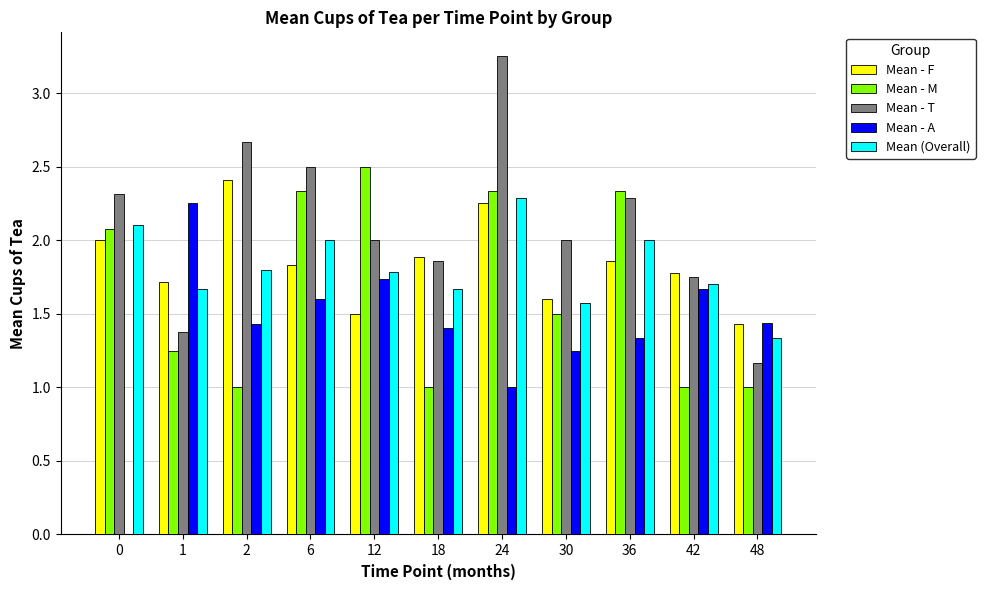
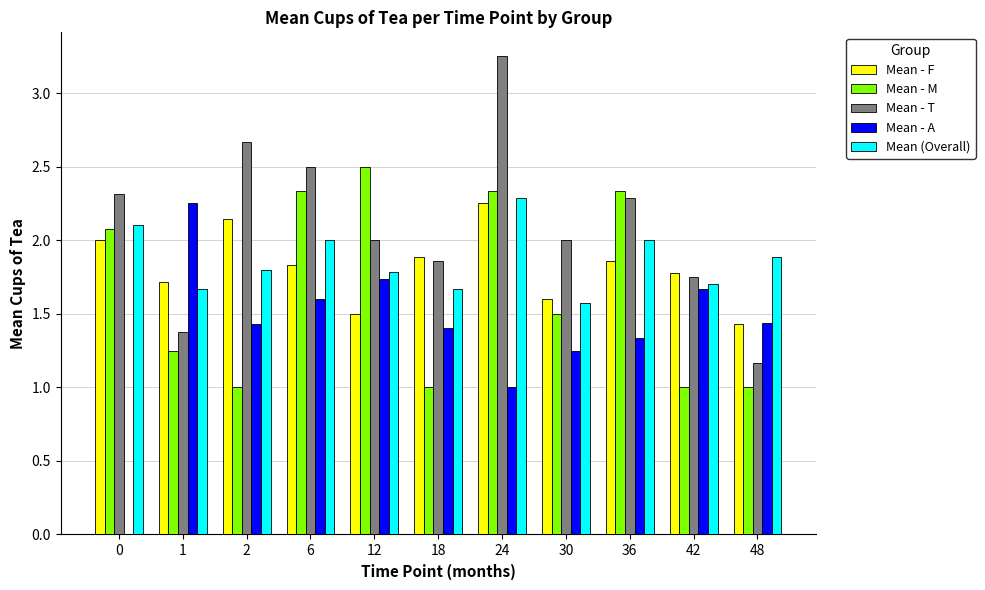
  {
    "Mean - F": {
      "0": 2.00,
      "1": 1.71,
-     "2": 2.41,
+     "2": 2.14,
      "6": 1.83,
      "12": 1.50,
      "18": 1.89,
      "24": 2.25,
      "30": 1.60,
      "36": 1.86,
      "42": 1.78,
      "48": 1.43
    },
    "Mean - M": {
      "0": 2.08,
      "1": 1.25,
      "2": 1.00,
      "6": 2.33,
      "12": 2.50,
      "18": 1.00,
      "24": 2.33,
      "30": 1.50,
      "36": 2.33,
      "42": 1.00,
      "48": 1.00
    },
    "Mean - T": {
      "0": 2.31,
      "1": 1.38,
      "2": 2.67,
      "6": 2.50,
      "12": 2.00,
      "18": 1.86,
      "24": 3.25,
      "30": 2.00,
      "36": 2.29,
      "42": 1.75,
      "48": 1.17
    },
    "Mean - A": {
      "0": 0.00,
      "1": 2.25,
      "2": 1.43,
      "6": 1.60,
      "12": 1.73,
      "18": 1.40,
      "24": 1.00,
      "30": 1.25,
      "36": 1.33,
      "42": 1.67,
      "48": 1.44
    },
    "Mean (Overall)": {
      "0": 2.10,
      "1": 1.67,
      "2": 1.80,
      "6": 2.00,
      "12": 1.78,
      "18": 1.67,
      "24": 2.29,
      "30": 1.57,
      "36": 2.00,
      "42": 1.70,
-     "48": 1.33
+     "48": 1.89
    }
  }
